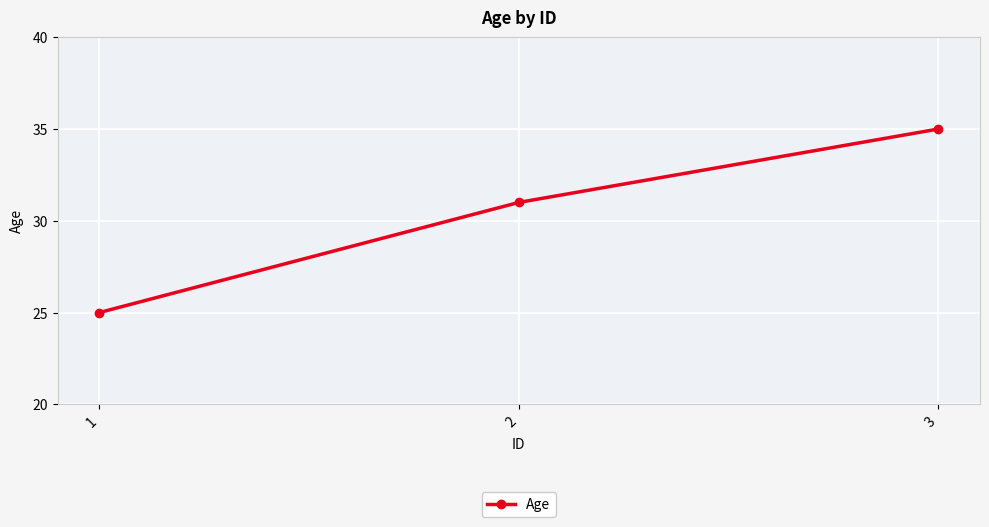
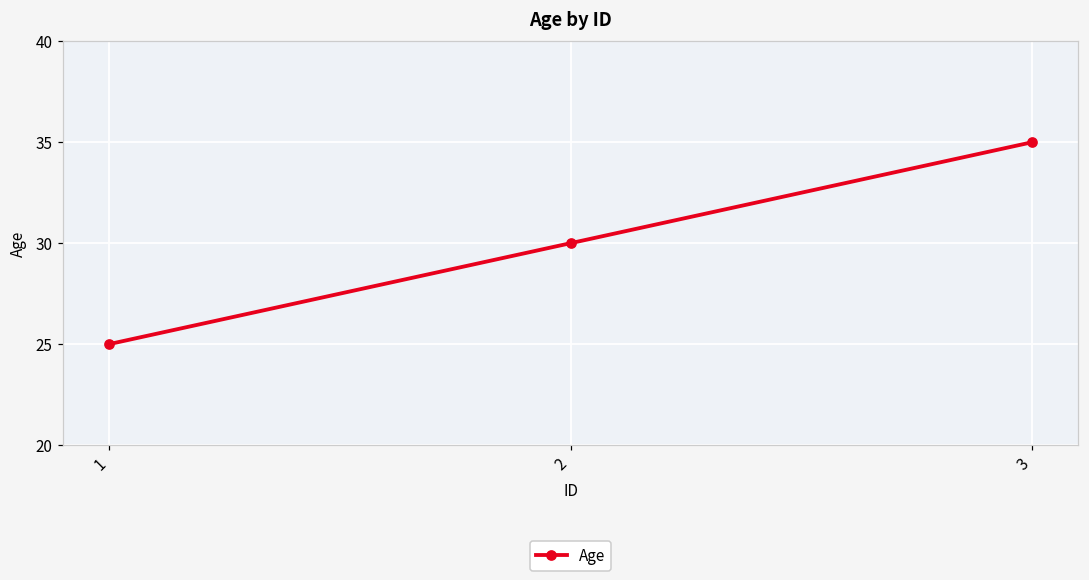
  {
    "1": 25,
-   "2": 31,
+   "2": 30,
    "3": 35
  }
